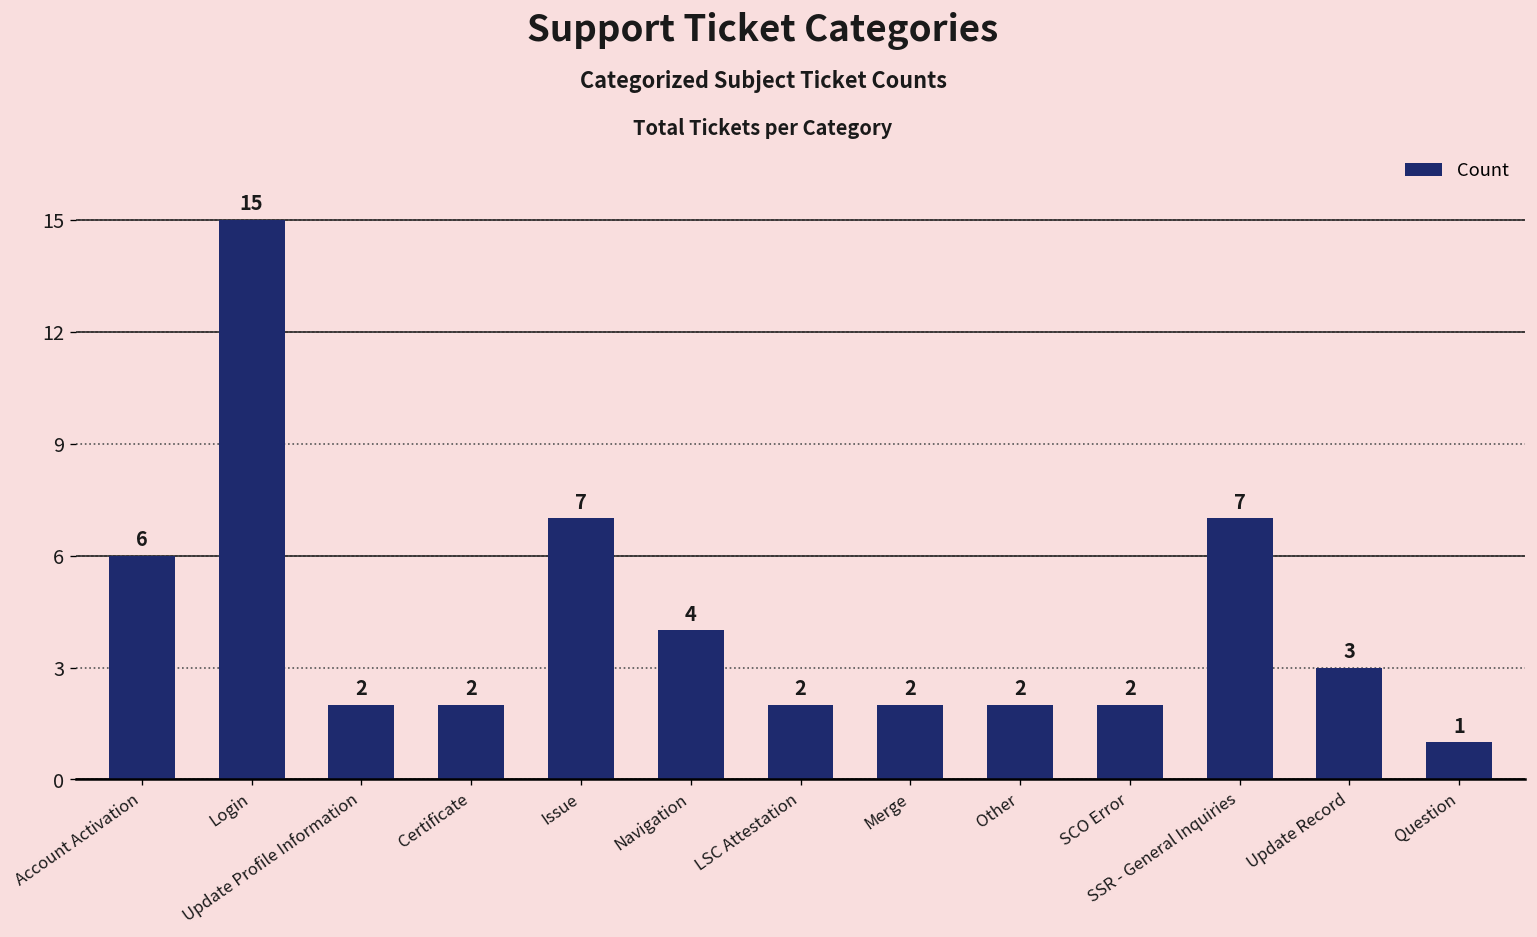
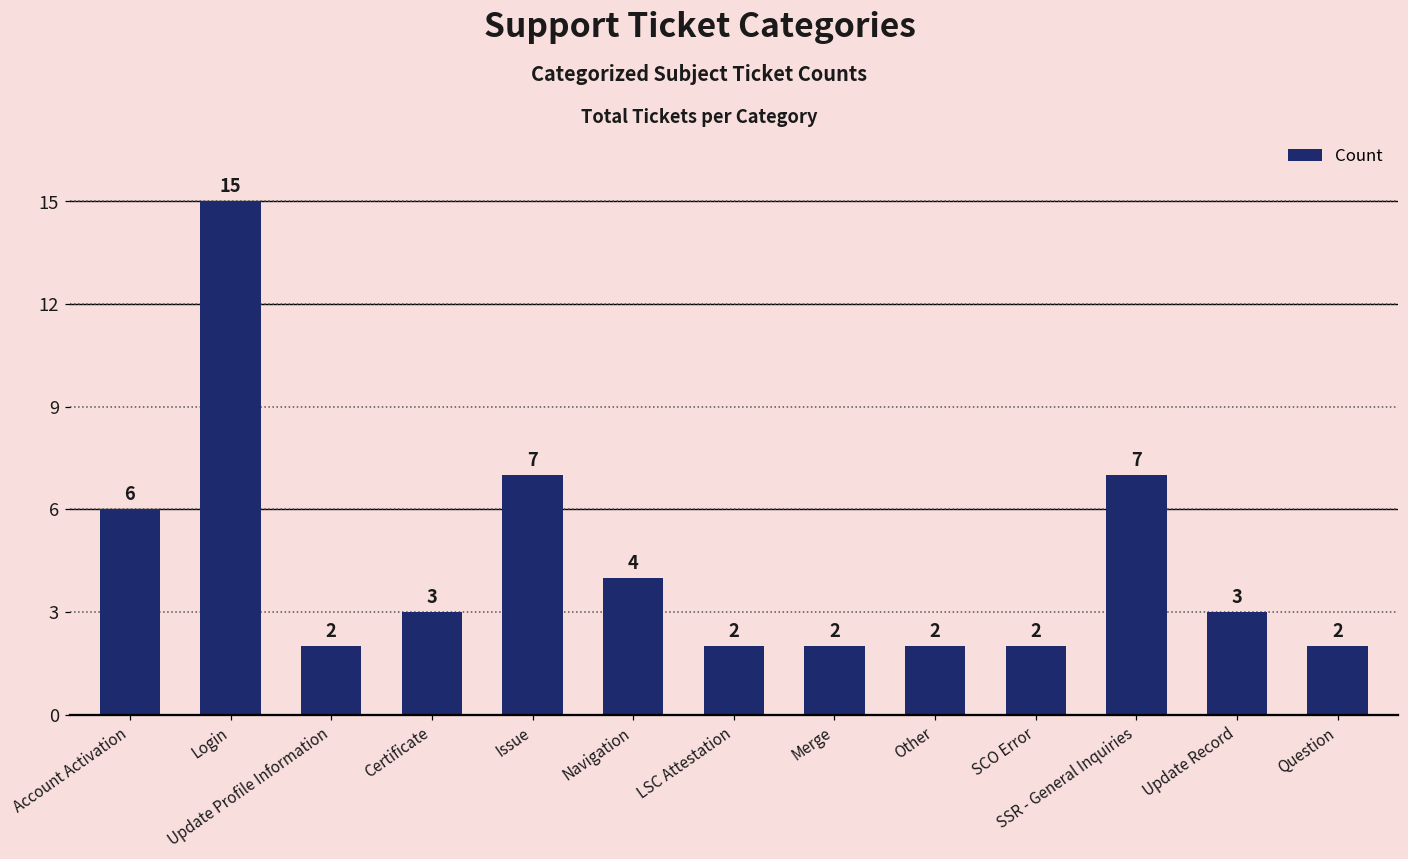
  {
    "Account Activation": 6,
    "Login": 15,
    "Update Profile Information": 2,
-   "Certificate": 2,
+   "Certificate": 3,
    "Issue": 7,
    "Navigation": 4,
    "LSC Attestation": 2,
    "Merge": 2,
    "Other": 2,
    "SCO Error": 2,
    "SSR - General Inquiries": 7,
    "Update Record": 3,
-   "Question": 1
+   "Question": 2
  }
